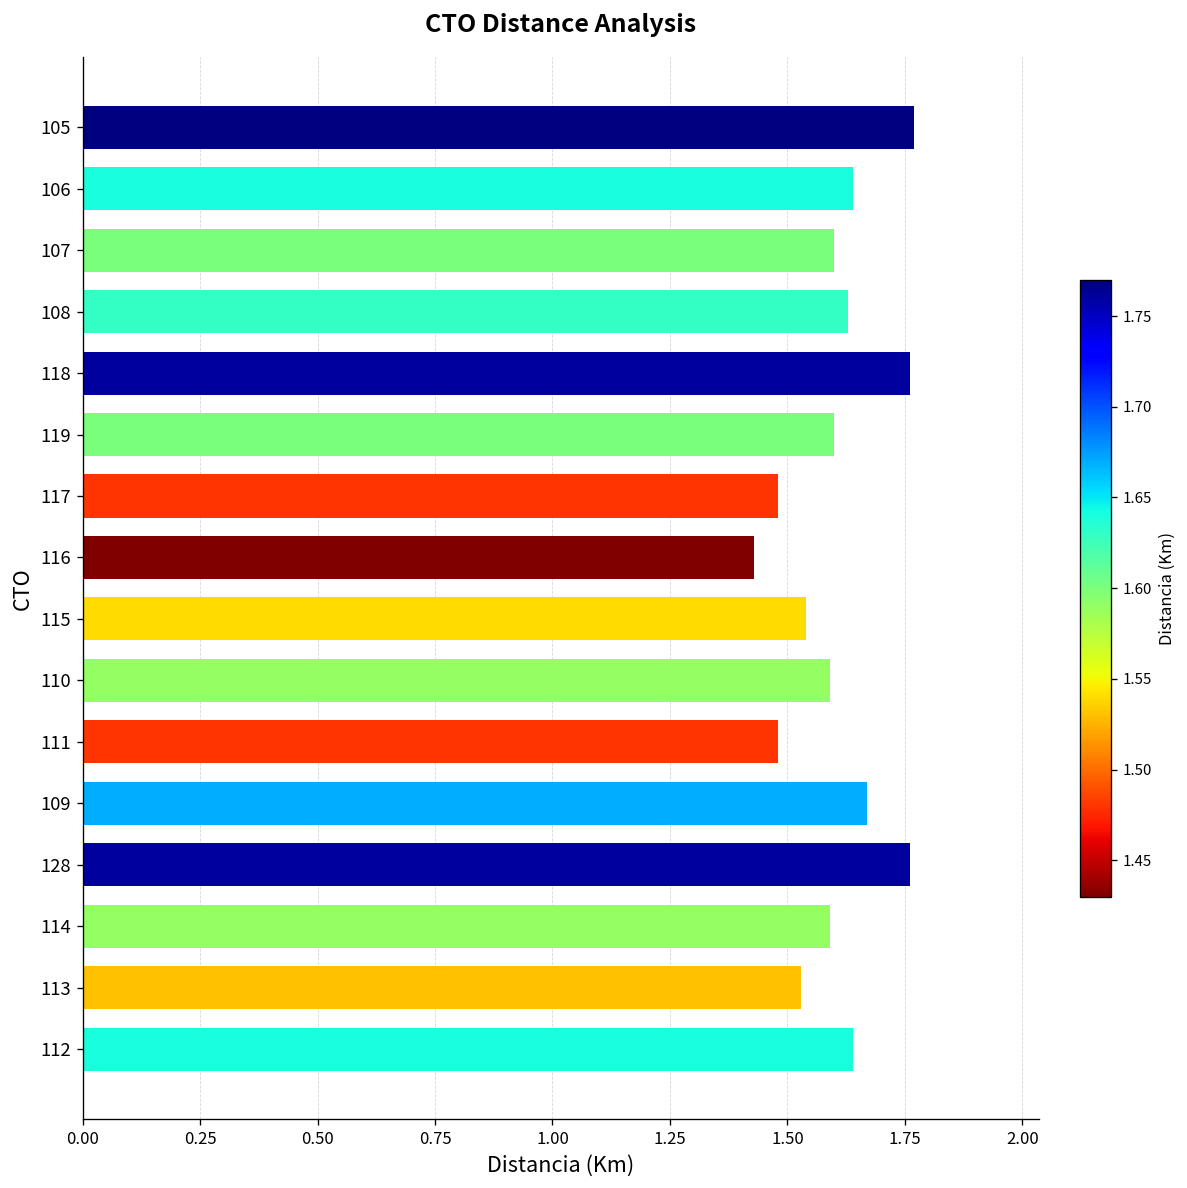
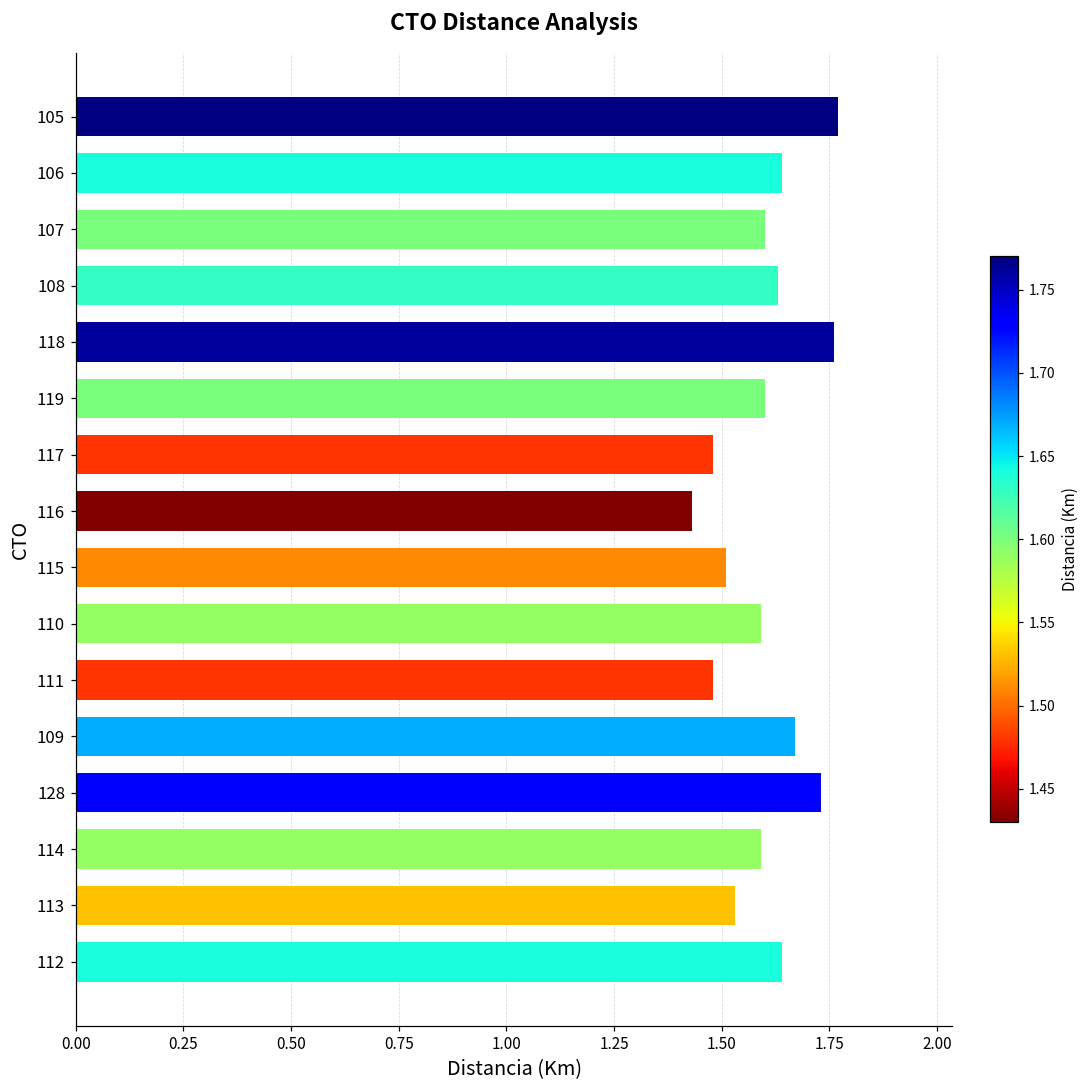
  {
    "105": 1.77,
    "106": 1.64,
    "107": 1.60,
    "108": 1.63,
    "118": 1.76,
    "119": 1.60,
    "117": 1.48,
    "116": 1.43,
-   "115": 1.54,
+   "115": 1.51,
    "110": 1.59,
    "111": 1.48,
    "109": 1.67,
-   "128": 1.76,
+   "128": 1.73,
    "114": 1.59,
    "113": 1.53,
    "112": 1.64
  }
